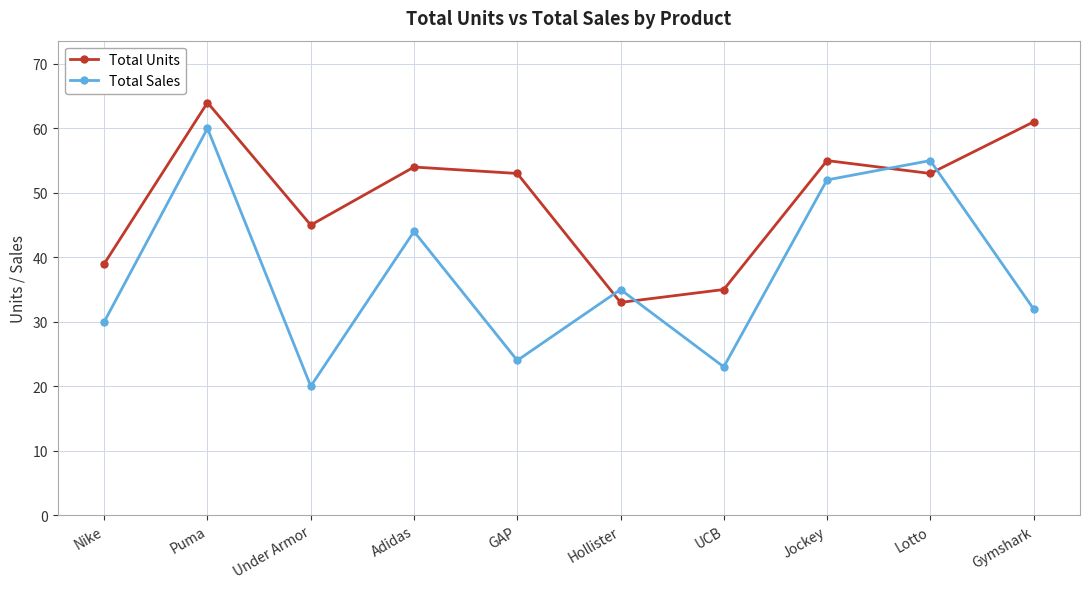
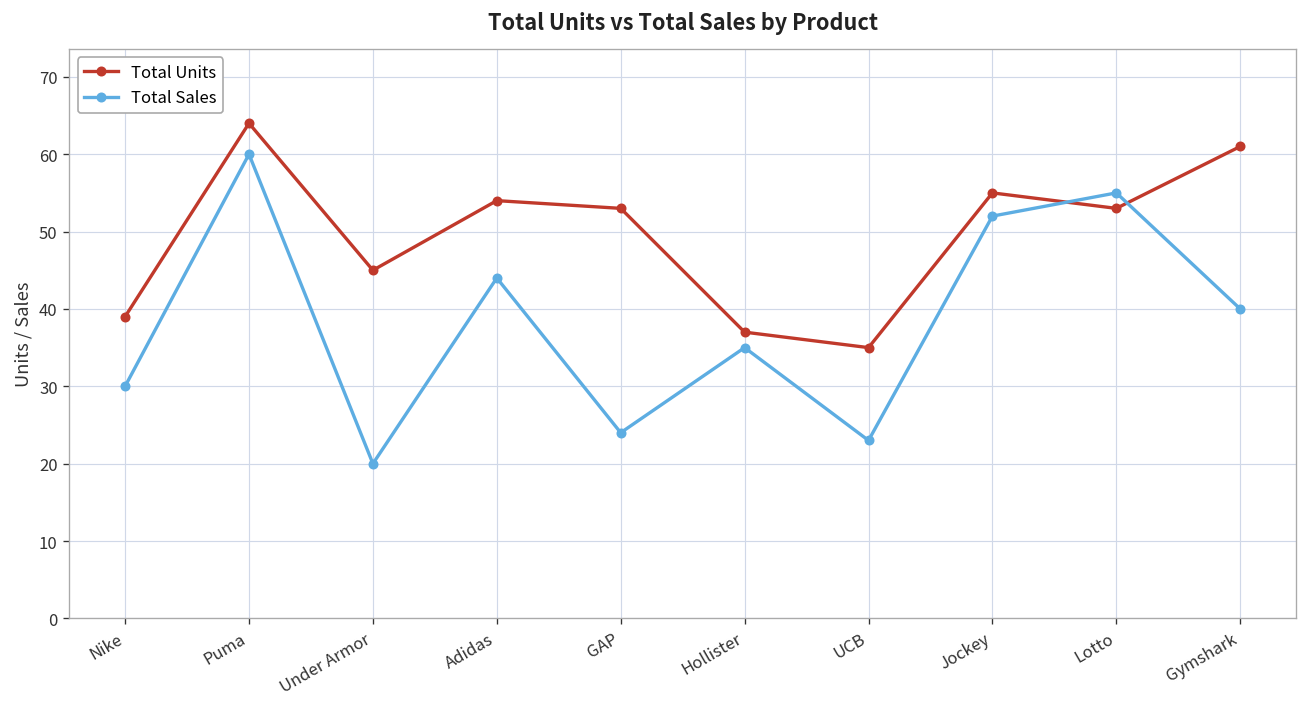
  {
    "Total Units": {
      "Nike": 39,
      "Puma": 64,
      "Under Armor": 45,
      "Adidas": 54,
      "GAP": 53,
-     "Hollister": 33,
+     "Hollister": 37,
      "UCB": 35,
      "Jockey": 55,
      "Lotto": 53,
      "Gymshark": 61
    },
    "Total Sales": {
      "Nike": 30,
      "Puma": 60,
      "Under Armor": 20,
      "Adidas": 44,
      "GAP": 24,
      "Hollister": 35,
      "UCB": 23,
      "Jockey": 52,
      "Lotto": 55,
-     "Gymshark": 32
+     "Gymshark": 40
    }
  }
